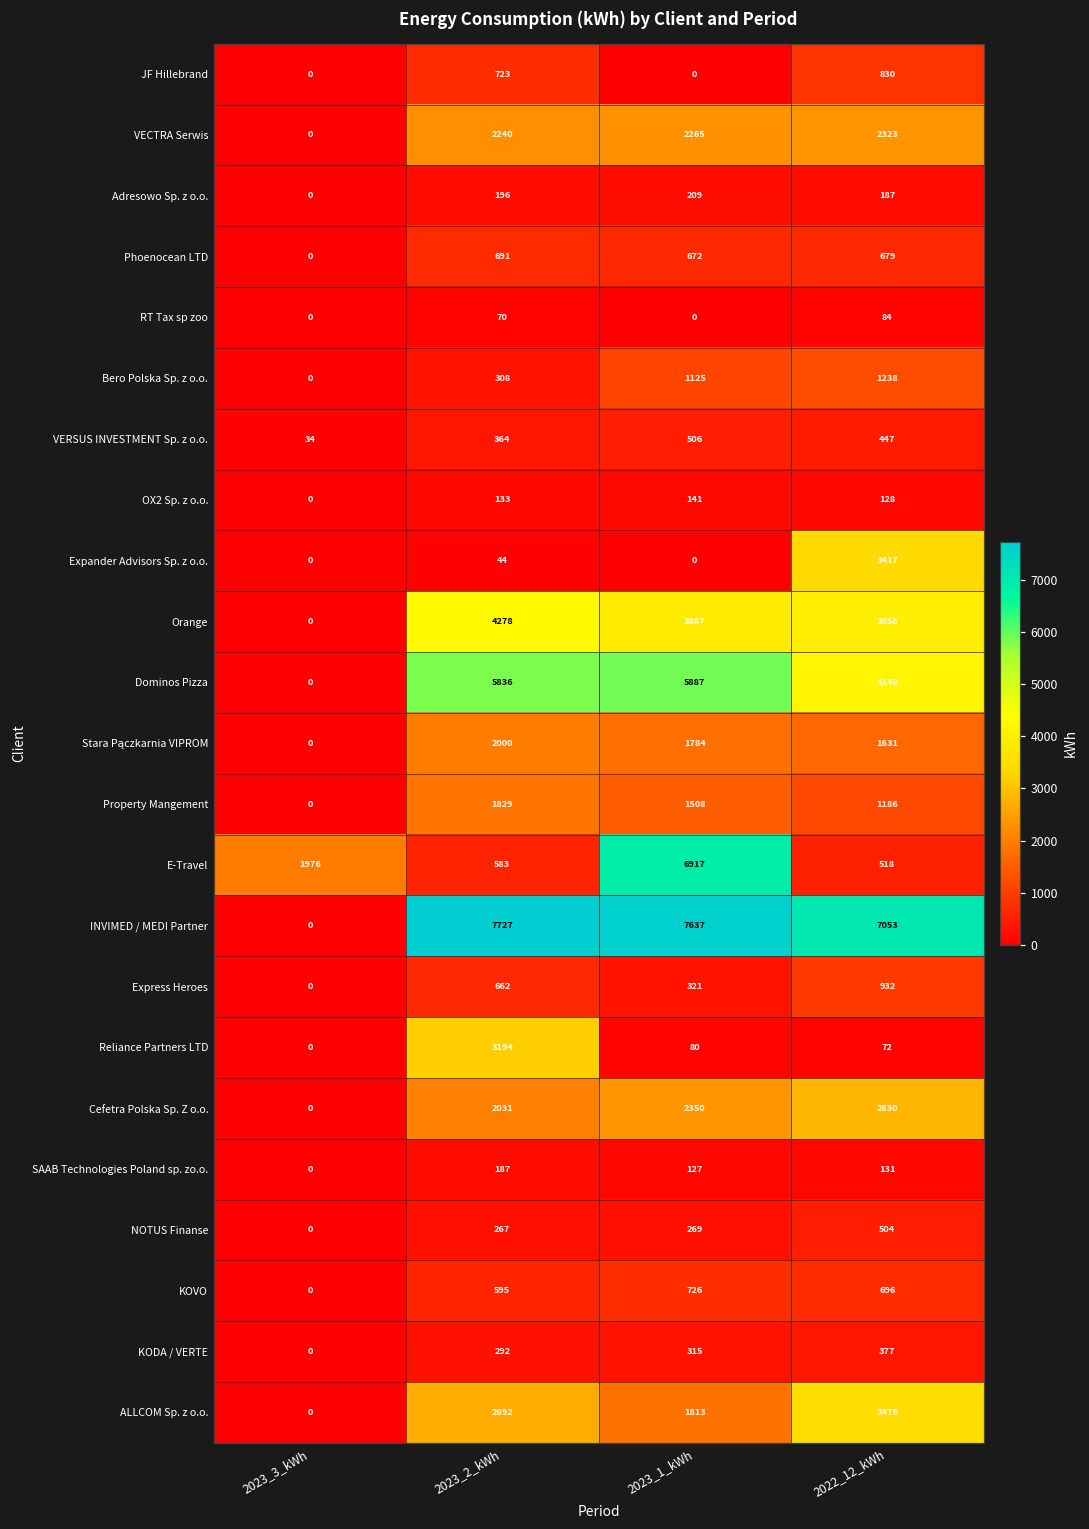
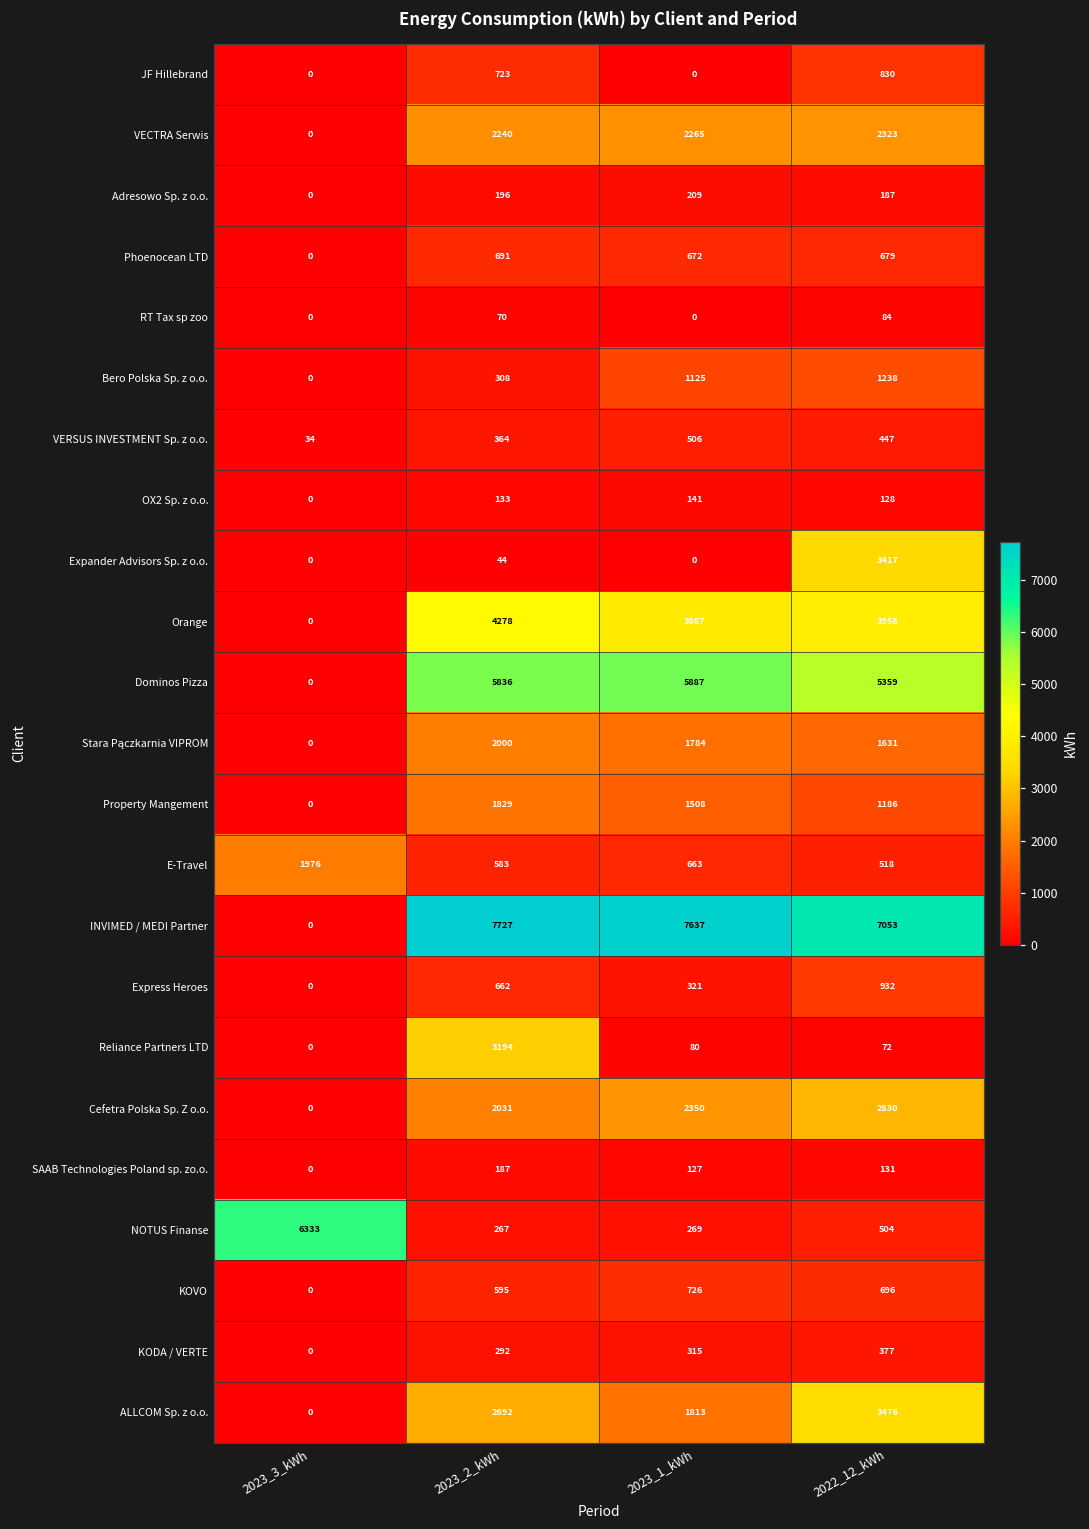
  {
    "JF Hillebrand": {
      "2023_3_kWh": 0,
      "2023_2_kWh": 723,
      "2023_1_kWh": 0,
      "2022_12_kWh": 830
    },
    "VECTRA Serwis": {
      "2023_3_kWh": 0,
      "2023_2_kWh": 2240,
      "2023_1_kWh": 2265,
      "2022_12_kWh": 2323
    },
    "Adresowo Sp. z o.o.": {
      "2023_3_kWh": 0,
      "2023_2_kWh": 196,
      "2023_1_kWh": 209,
      "2022_12_kWh": 187
    },
    "Phoenocean LTD": {
      "2023_3_kWh": 0,
      "2023_2_kWh": 691,
      "2023_1_kWh": 672,
      "2022_12_kWh": 679
    },
    "RT Tax sp zoo": {
      "2023_3_kWh": 0,
      "2023_2_kWh": 70,
      "2023_1_kWh": 0,
      "2022_12_kWh": 84
    },
    "Bero Polska Sp. z o.o.": {
      "2023_3_kWh": 0,
      "2023_2_kWh": 308,
      "2023_1_kWh": 1125,
      "2022_12_kWh": 1238
    },
    "VERSUS INVESTMENT Sp. z o.o.": {
      "2023_3_kWh": 34,
      "2023_2_kWh": 364,
      "2023_1_kWh": 506,
      "2022_12_kWh": 447
    },
    "OX2 Sp. z o.o.": {
      "2023_3_kWh": 0,
      "2023_2_kWh": 133,
      "2023_1_kWh": 141,
      "2022_12_kWh": 128
    },
    "Expander Advisors Sp. z o.o.": {
      "2023_3_kWh": 0,
      "2023_2_kWh": 44,
      "2023_1_kWh": 0,
      "2022_12_kWh": 3417
    },
    "Orange": {
      "2023_3_kWh": 0,
      "2023_2_kWh": 4278,
      "2023_1_kWh": 3887,
      "2022_12_kWh": 3958
    },
    "Dominos Pizza": {
      "2023_3_kWh": 0,
      "2023_2_kWh": 5836,
      "2023_1_kWh": 5887,
-     "2022_12_kWh": 4148
+     "2022_12_kWh": 5359
    },
    "Stara Pączkarnia VIPROM": {
      "2023_3_kWh": 0,
      "2023_2_kWh": 2000,
      "2023_1_kWh": 1784,
      "2022_12_kWh": 1631
    },
    "Property Mangement": {
      "2023_3_kWh": 0,
      "2023_2_kWh": 1829,
      "2023_1_kWh": 1508,
      "2022_12_kWh": 1186
    },
    "E-Travel": {
      "2023_3_kWh": 1976,
      "2023_2_kWh": 583,
-     "2023_1_kWh": 6917,
+     "2023_1_kWh": 663,
      "2022_12_kWh": 518
    },
    "INVIMED / MEDI Partner": {
      "2023_3_kWh": 0,
      "2023_2_kWh": 7727,
      "2023_1_kWh": 7637,
      "2022_12_kWh": 7053
    },
    "Express Heroes": {
      "2023_3_kWh": 0,
      "2023_2_kWh": 662,
      "2023_1_kWh": 321,
      "2022_12_kWh": 932
    },
    "Reliance Partners LTD": {
      "2023_3_kWh": 0,
      "2023_2_kWh": 3194,
      "2023_1_kWh": 80,
      "2022_12_kWh": 72
    },
    "Cefetra Polska Sp. Z o.o.": {
      "2023_3_kWh": 0,
      "2023_2_kWh": 2031,
      "2023_1_kWh": 2350,
      "2022_12_kWh": 2830
    },
    "SAAB Technologies Poland sp. zo.o.": {
      "2023_3_kWh": 0,
      "2023_2_kWh": 187,
      "2023_1_kWh": 127,
      "2022_12_kWh": 131
    },
    "NOTUS Finanse": {
-     "2023_3_kWh": 0,
+     "2023_3_kWh": 6333,
      "2023_2_kWh": 267,
      "2023_1_kWh": 269,
      "2022_12_kWh": 504
    },
    "KOVO": {
      "2023_3_kWh": 0,
      "2023_2_kWh": 595,
      "2023_1_kWh": 726,
      "2022_12_kWh": 696
    },
    "KODA / VERTE": {
      "2023_3_kWh": 0,
      "2023_2_kWh": 292,
      "2023_1_kWh": 315,
      "2022_12_kWh": 377
    },
    "ALLCOM Sp. z o.o.": {
      "2023_3_kWh": 0,
      "2023_2_kWh": 2692,
      "2023_1_kWh": 1813,
      "2022_12_kWh": 3476
    }
  }
